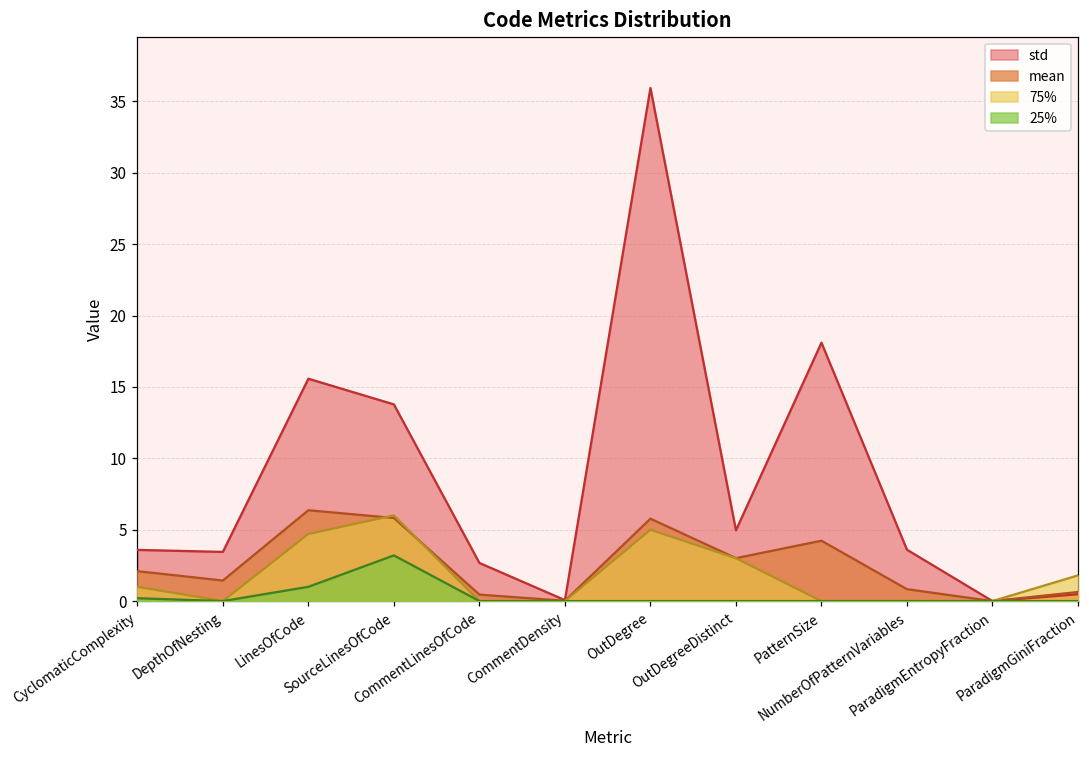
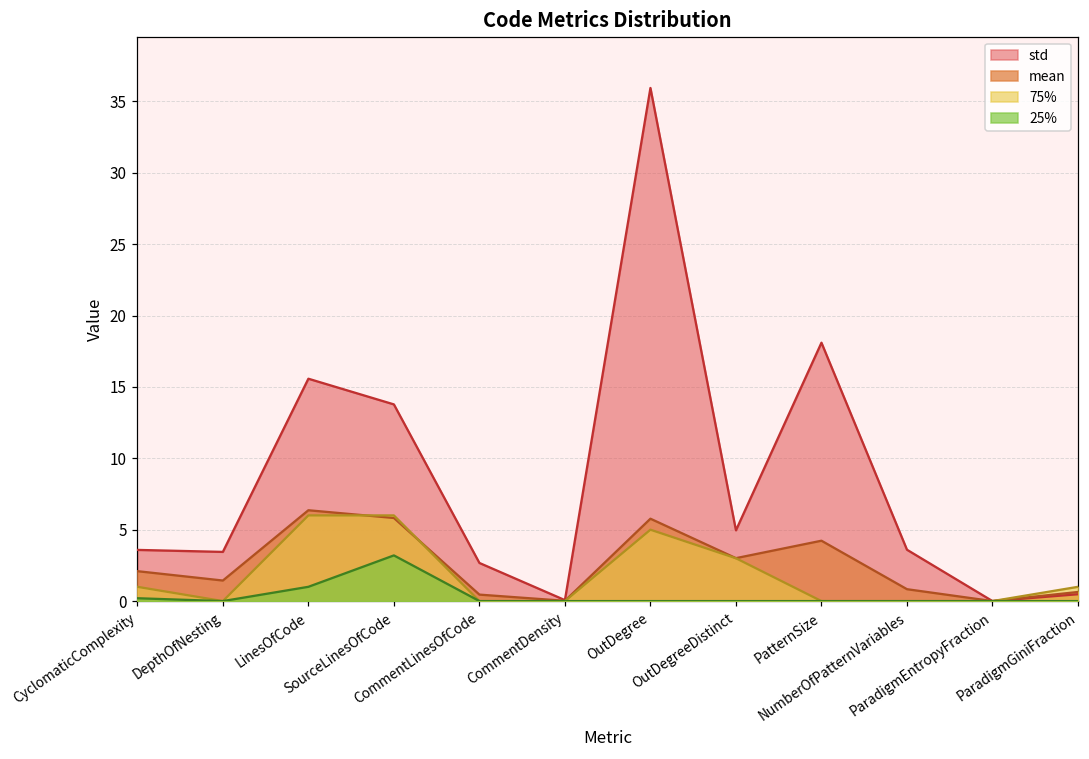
  {
    "75%": {
      "CyclomaticComplexity": 1.0,
-     "LinesOfCode": 4.7,
+     "LinesOfCode": 6.0,
      "OutDegree": 5.0,
-     "ParadigmGiniFraction": 1.8
+     "ParadigmGiniFraction": 1.0
    },
    "25%": {
      "CyclomaticComplexity": 0.2,
      "LinesOfCode": 1.0,
      "SourceLinesOfCode": 3.2,
      "OutDegree": 0.0,
      "OutDegreeDistinct": 0.0,
      "ParadigmGiniFraction": 0.0
    }
  }
